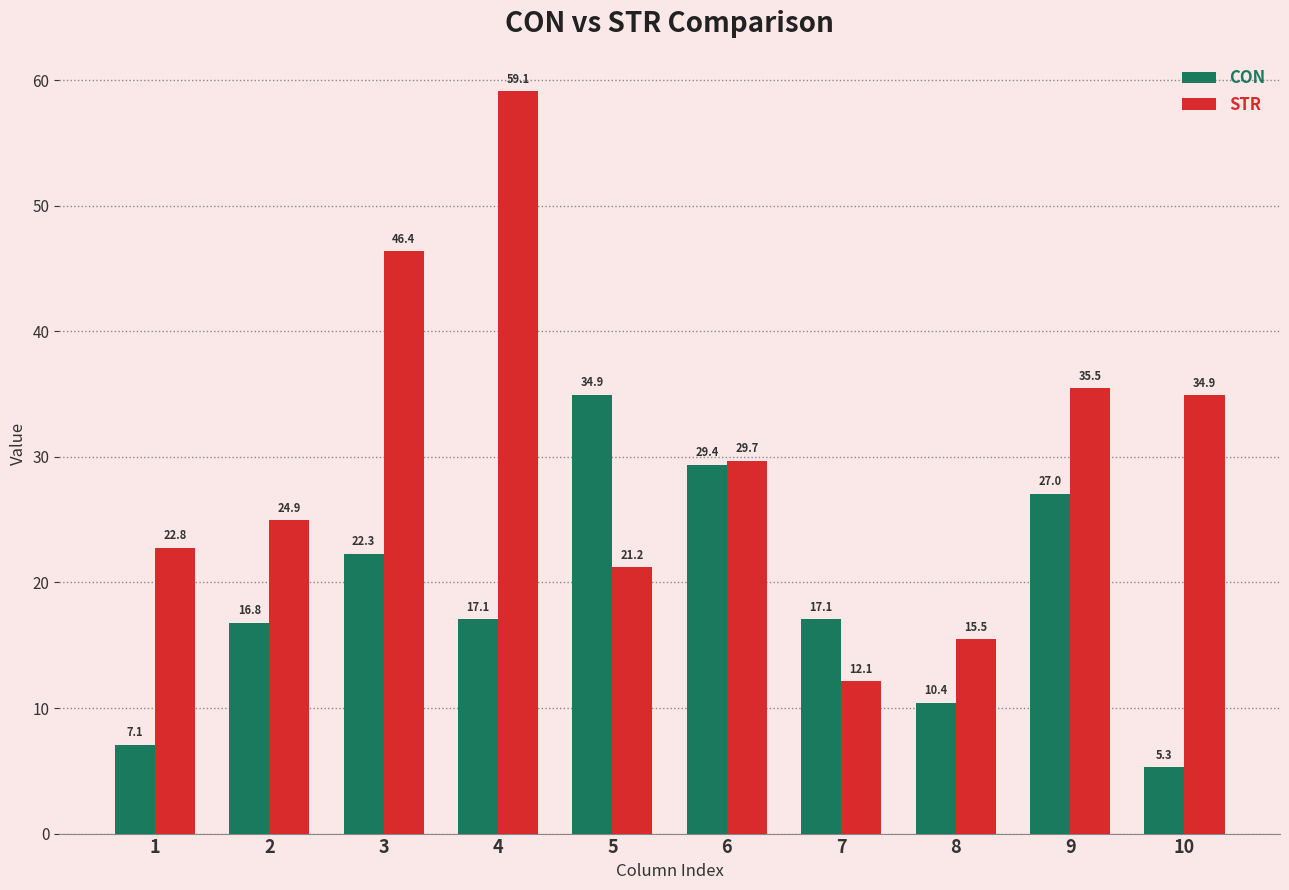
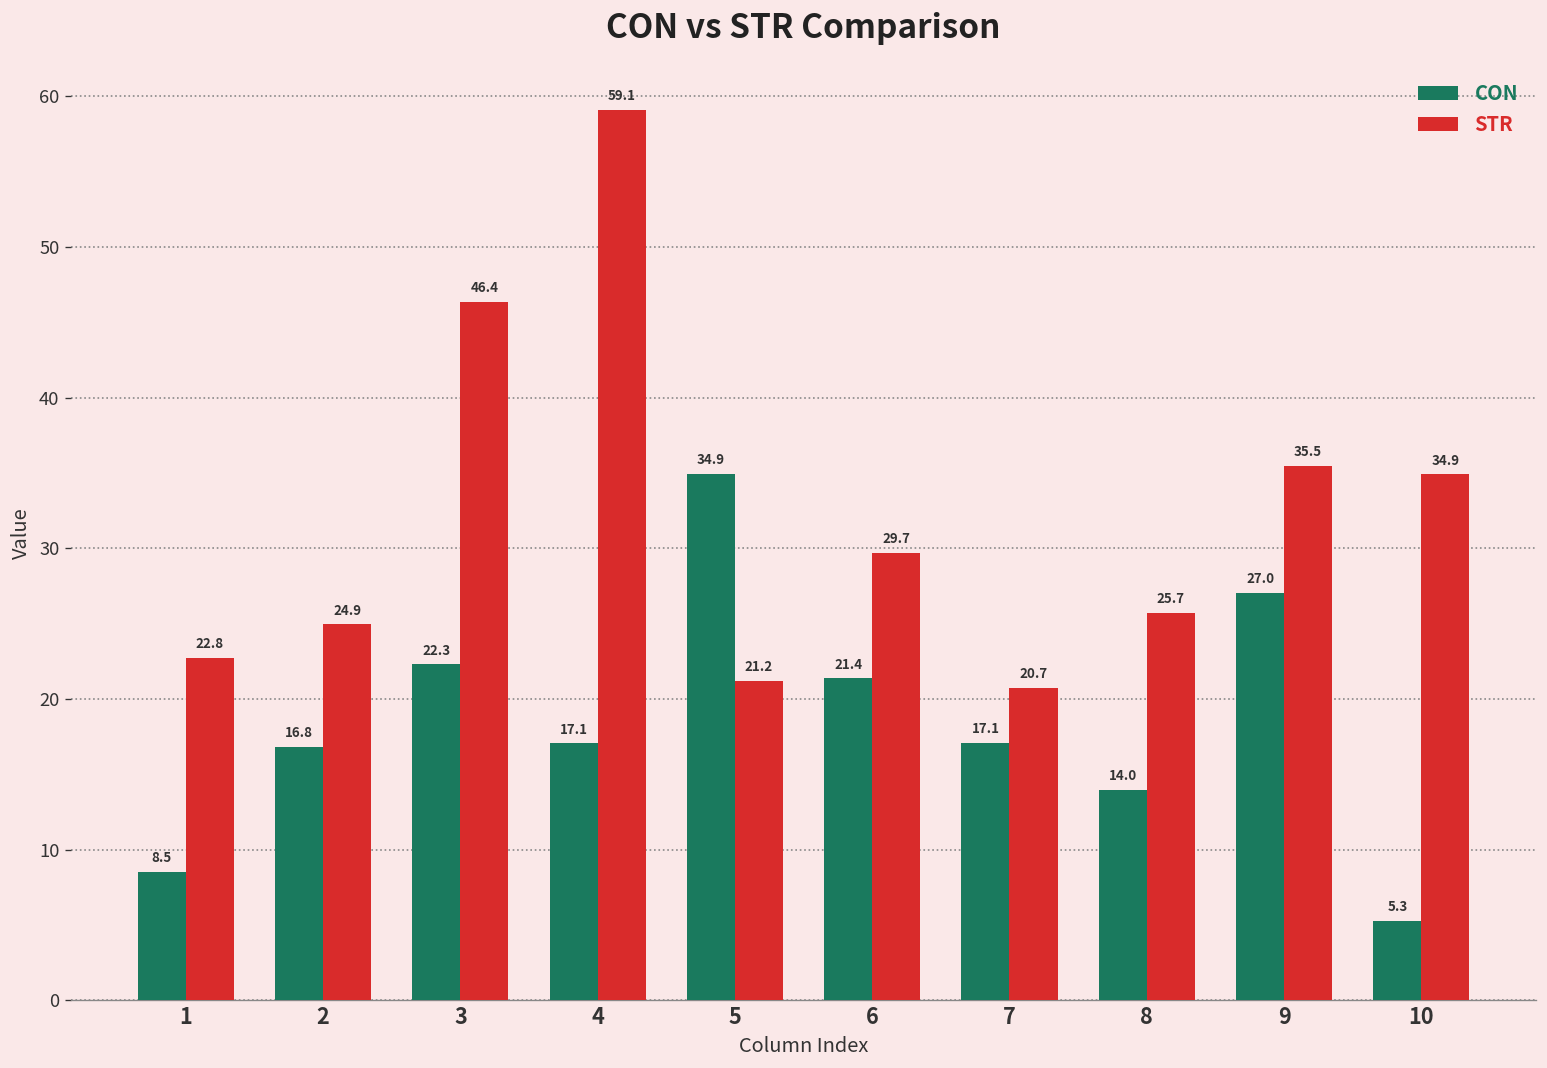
  {
    "CON": {
-     "1": 7.1,
+     "1": 8.5,
      "2": 16.8,
      "3": 22.3,
      "4": 17.1,
      "5": 34.9,
-     "6": 29.4,
+     "6": 21.4,
      "7": 17.1,
-     "8": 10.4,
+     "8": 14.0,
      "9": 27.0,
      "10": 5.3
    },
    "STR": {
      "1": 22.8,
      "2": 24.9,
      "3": 46.4,
      "4": 59.1,
      "5": 21.2,
      "6": 29.7,
-     "7": 12.1,
-     "8": 15.5,
+     "7": 20.7,
+     "8": 25.7,
      "9": 35.5,
      "10": 34.9
    }
  }
